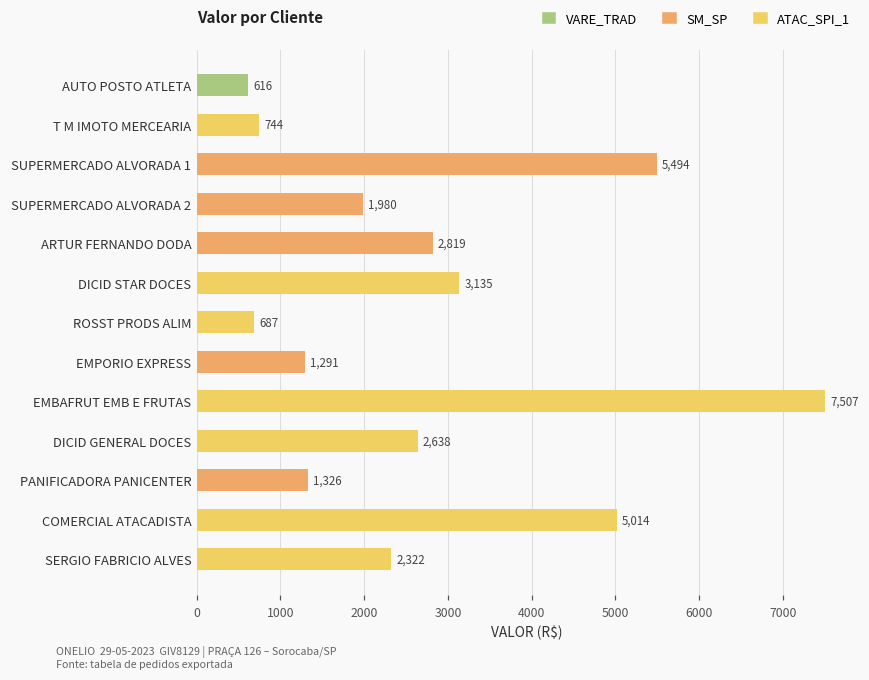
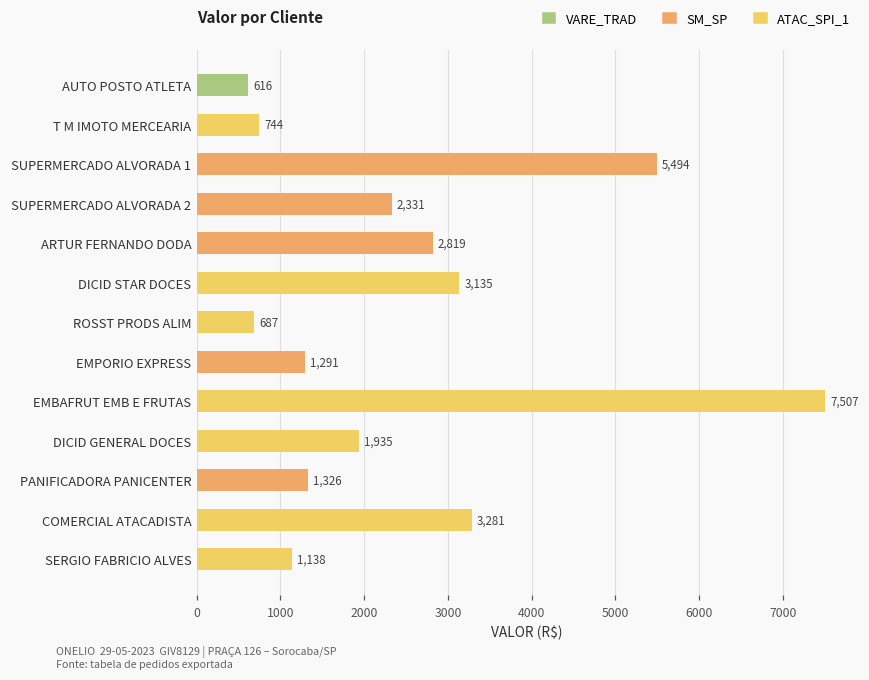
  {
    "AUTO POSTO ATLETA": "616",
    "T M IMOTO MERCEARIA": "744",
    "SUPERMERCADO ALVORADA 1": "5,494",
-   "SUPERMERCADO ALVORADA 2": "1,980",
+   "SUPERMERCADO ALVORADA 2": "2,331",
    "ARTUR FERNANDO DODA": "2,819",
    "DICID STAR DOCES": "3,135",
    "ROSST PRODS ALIM": "687",
    "EMPORIO EXPRESS": "1,291",
    "EMBAFRUT EMB E FRUTAS": "7,507",
-   "DICID GENERAL DOCES": "2,638",
+   "DICID GENERAL DOCES": "1,935",
    "PANIFICADORA PANICENTER": "1,326",
-   "COMERCIAL ATACADISTA": "5,014",
-   "SERGIO FABRICIO ALVES": "2,322"
+   "COMERCIAL ATACADISTA": "3,281",
+   "SERGIO FABRICIO ALVES": "1,138"
  }
